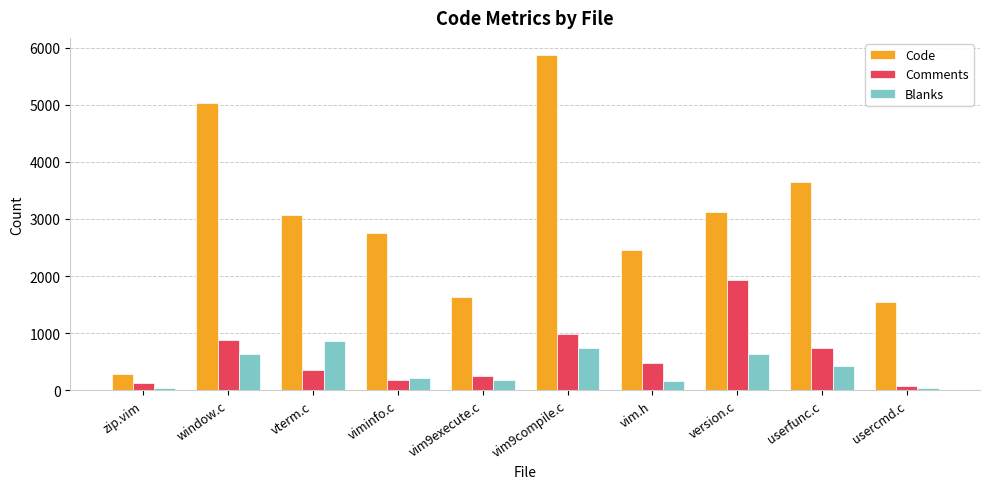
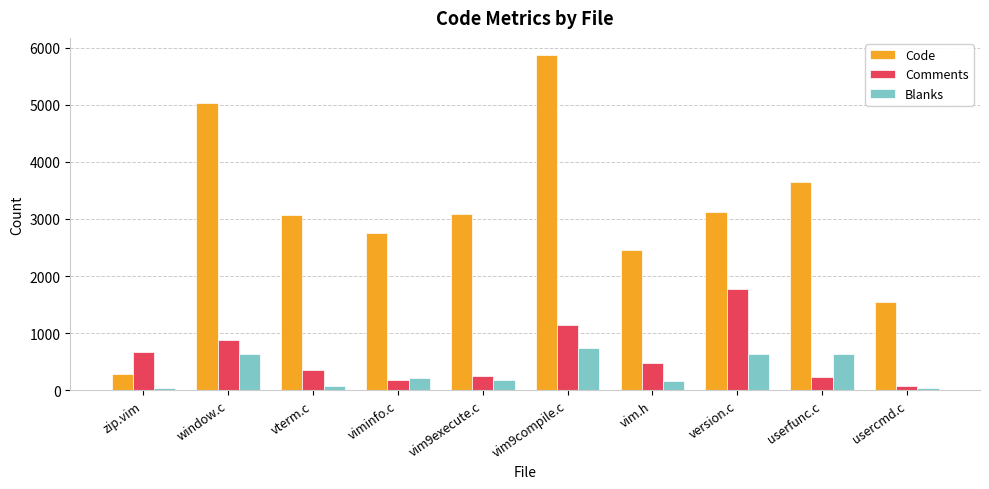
  {
    "Code": {
      "zip.vim": 300,
      "window.c": 5000,
      "vterm.c": 3100,
      "viminfo.c": 2800,
-     "vim9execute.c": 1600,
+     "vim9execute.c": 3100,
      "vim9compile.c": 5900,
      "vim.h": 2500,
      "version.c": 3100,
      "userfunc.c": 3700,
      "usercmd.c": 1500
    },
    "Comments": {
-     "zip.vim": 100,
+     "zip.vim": 700,
      "window.c": 900,
      "vterm.c": 400,
      "viminfo.c": 200,
      "vim9execute.c": 200,
-     "vim9compile.c": 1000,
+     "vim9compile.c": 1100,
      "vim.h": 500,
-     "version.c": 1900,
-     "userfunc.c": 700,
+     "version.c": 1800,
+     "userfunc.c": 200,
      "usercmd.c": 100
    },
    "Blanks": {
      "zip.vim": 0,
      "window.c": 600,
-     "vterm.c": 900,
+     "vterm.c": 100,
      "viminfo.c": 200,
      "vim9execute.c": 200,
      "vim9compile.c": 700,
      "vim.h": 200,
      "version.c": 600,
-     "userfunc.c": 400,
+     "userfunc.c": 600,
      "usercmd.c": 0
    }
  }
